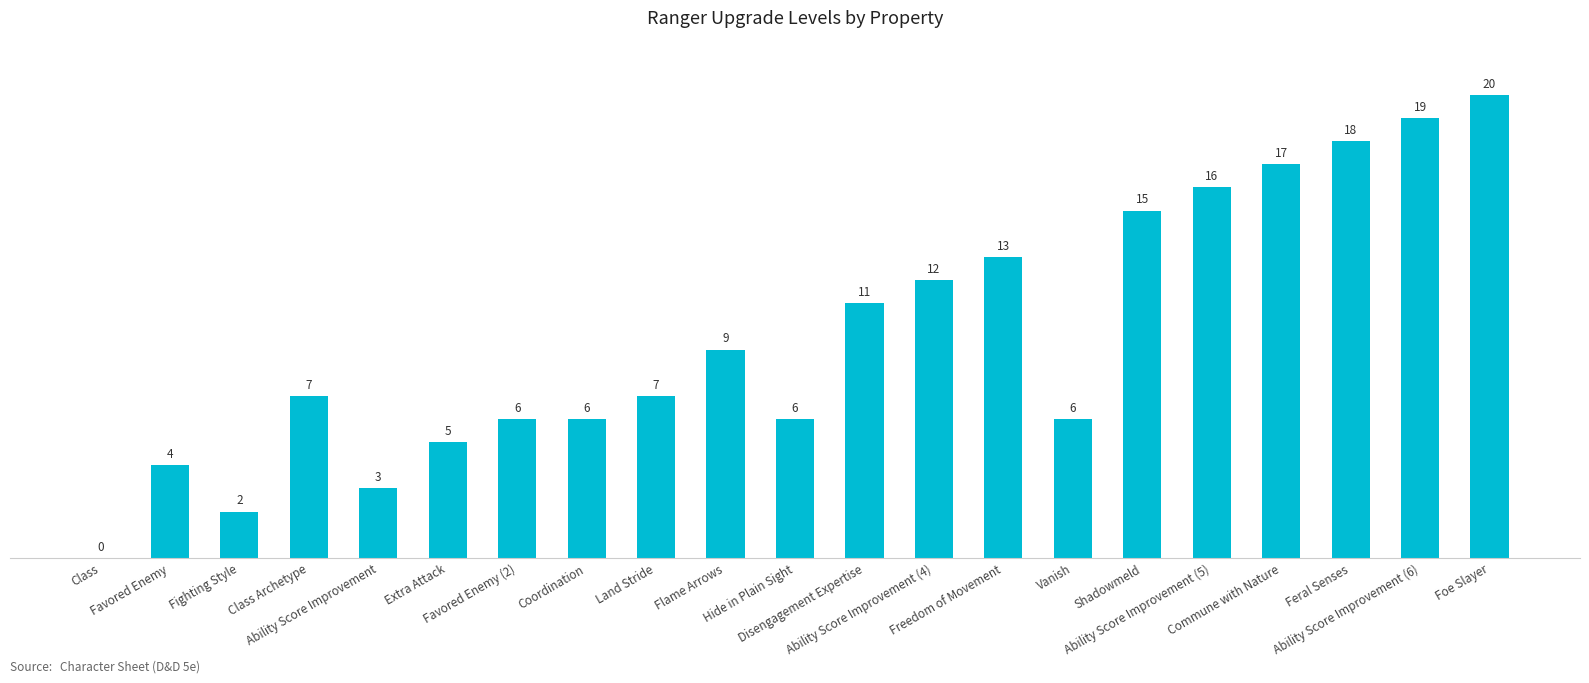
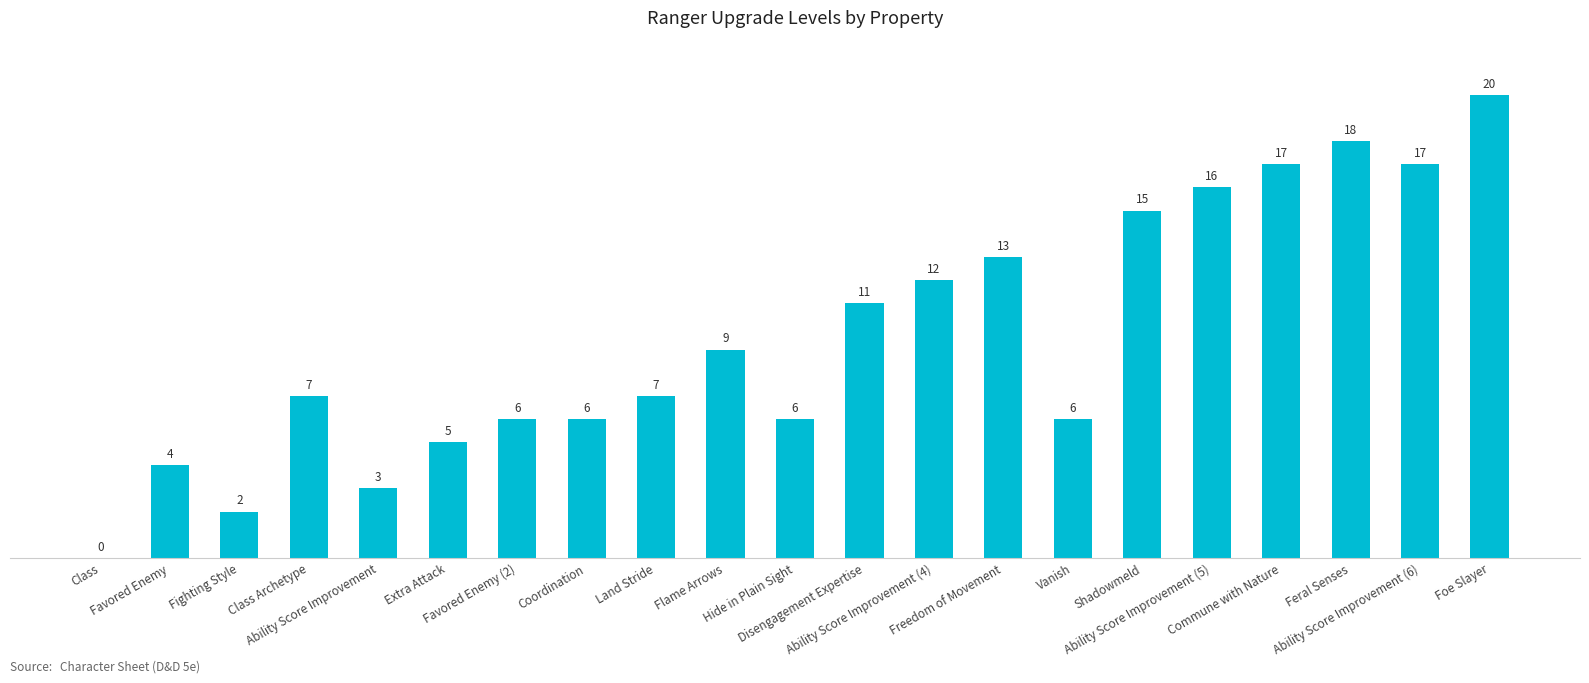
  {
    "Class": 0,
    "Favored Enemy": 4,
    "Fighting Style": 2,
    "Class Archetype": 7,
    "Ability Score Improvement": 3,
    "Extra Attack": 5,
    "Favored Enemy (2)": 6,
    "Coordination": 6,
    "Land Stride": 7,
    "Flame Arrows": 9,
    "Hide in Plain Sight": 6,
    "Disengagement Expertise": 11,
    "Ability Score Improvement (4)": 12,
    "Freedom of Movement": 13,
    "Vanish": 6,
    "Shadowmeld": 15,
    "Ability Score Improvement (5)": 16,
    "Commune with Nature": 17,
    "Feral Senses": 18,
-   "Ability Score Improvement (6)": 19,
+   "Ability Score Improvement (6)": 17,
    "Foe Slayer": 20
  }
